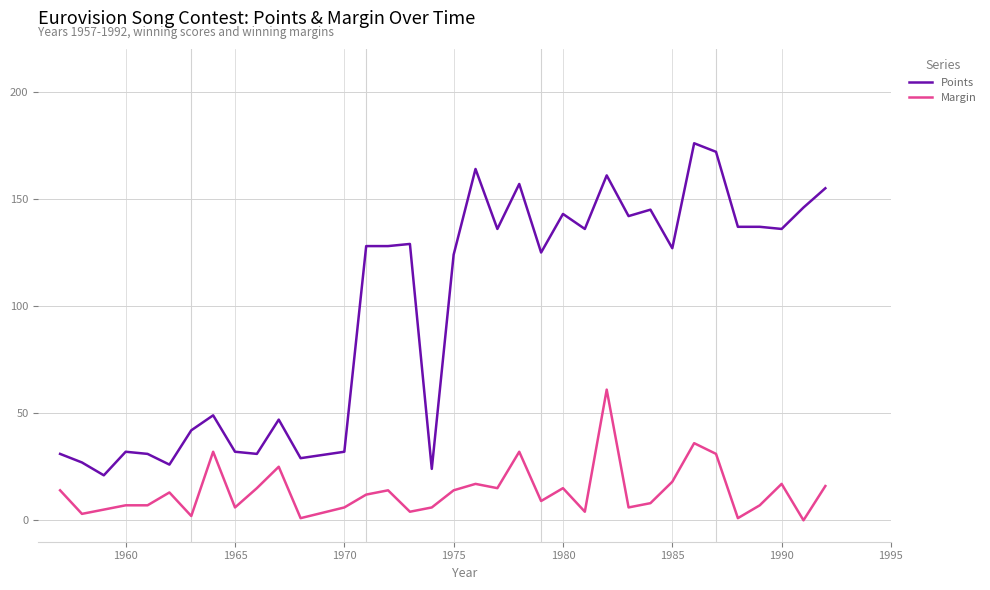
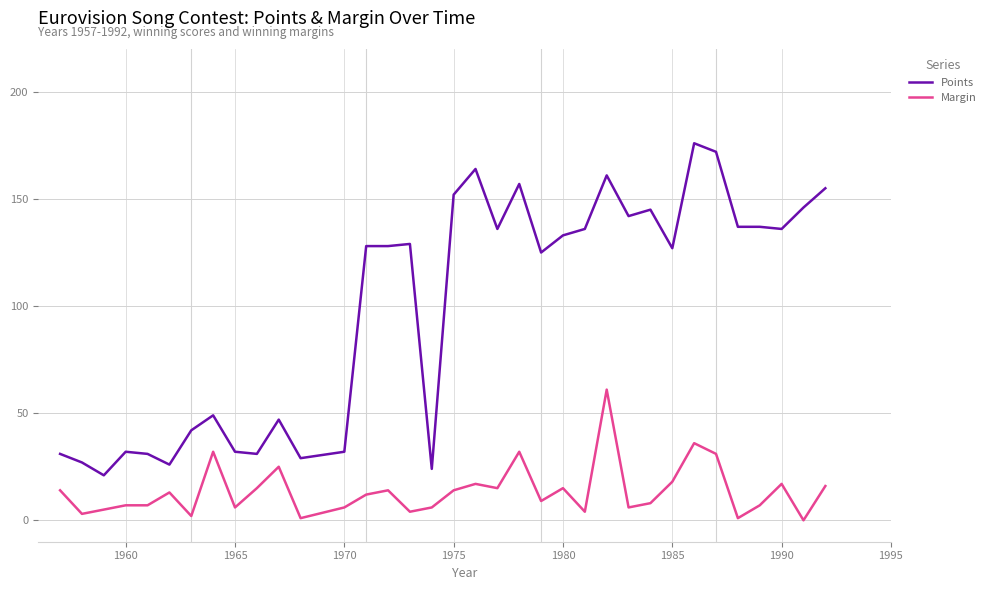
  {
    "Points": {
      "1960": 32,
      "1965": 32,
      "1970": 32,
-     "1975": 124,
-     "1980": 143,
+     "1975": 152,
+     "1980": 133,
      "1985": 127,
      "1990": 136
    },
    "Margin": {
      "1960": 7,
      "1965": 6,
      "1970": 6,
      "1975": 14,
      "1980": 15,
      "1985": 18,
      "1990": 17
    }
  }
